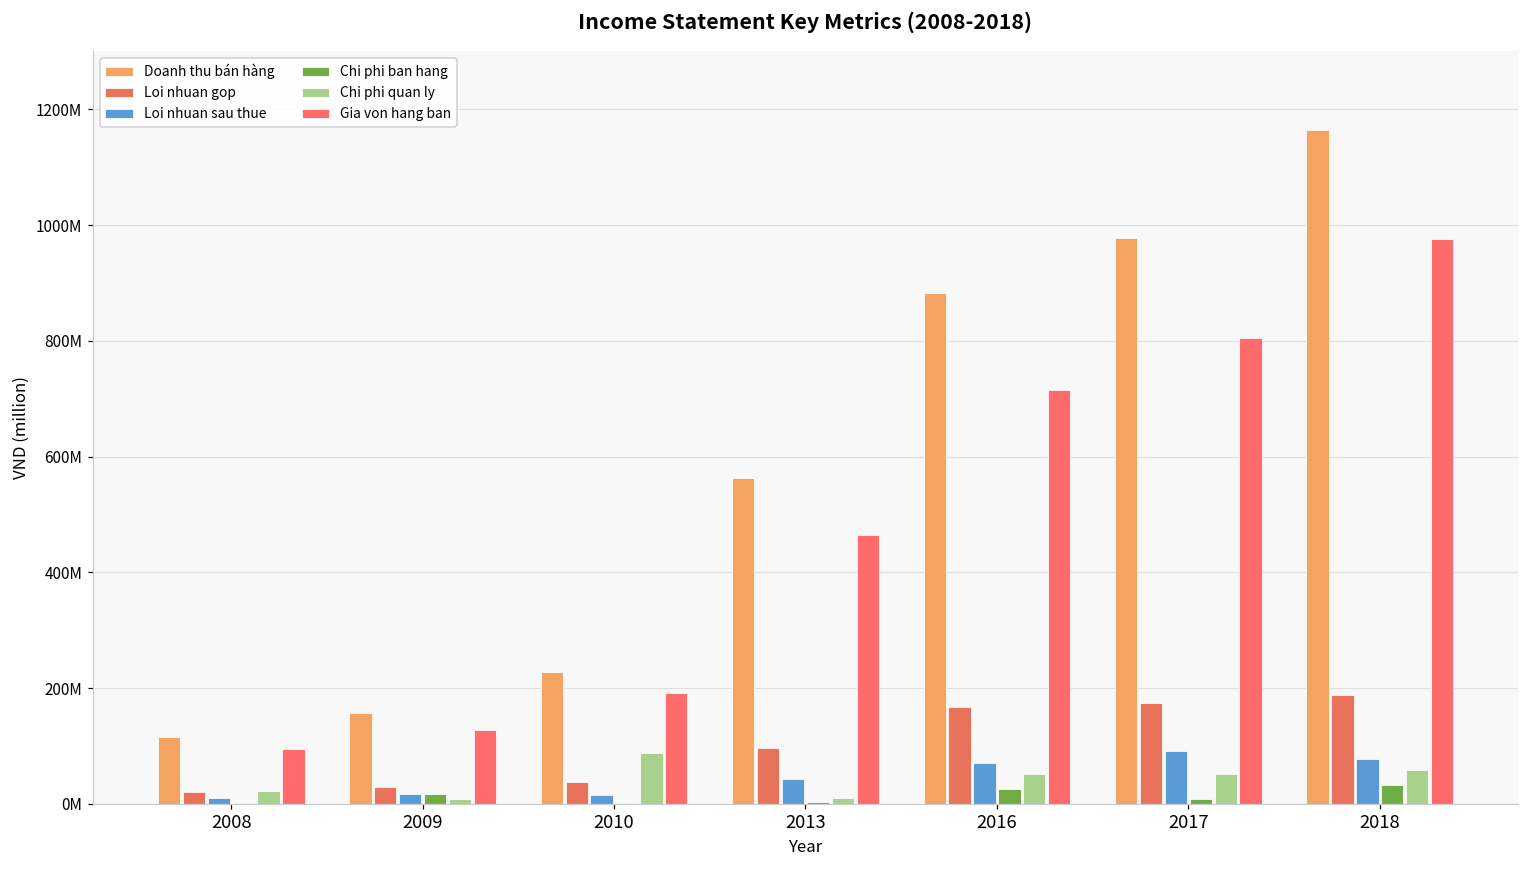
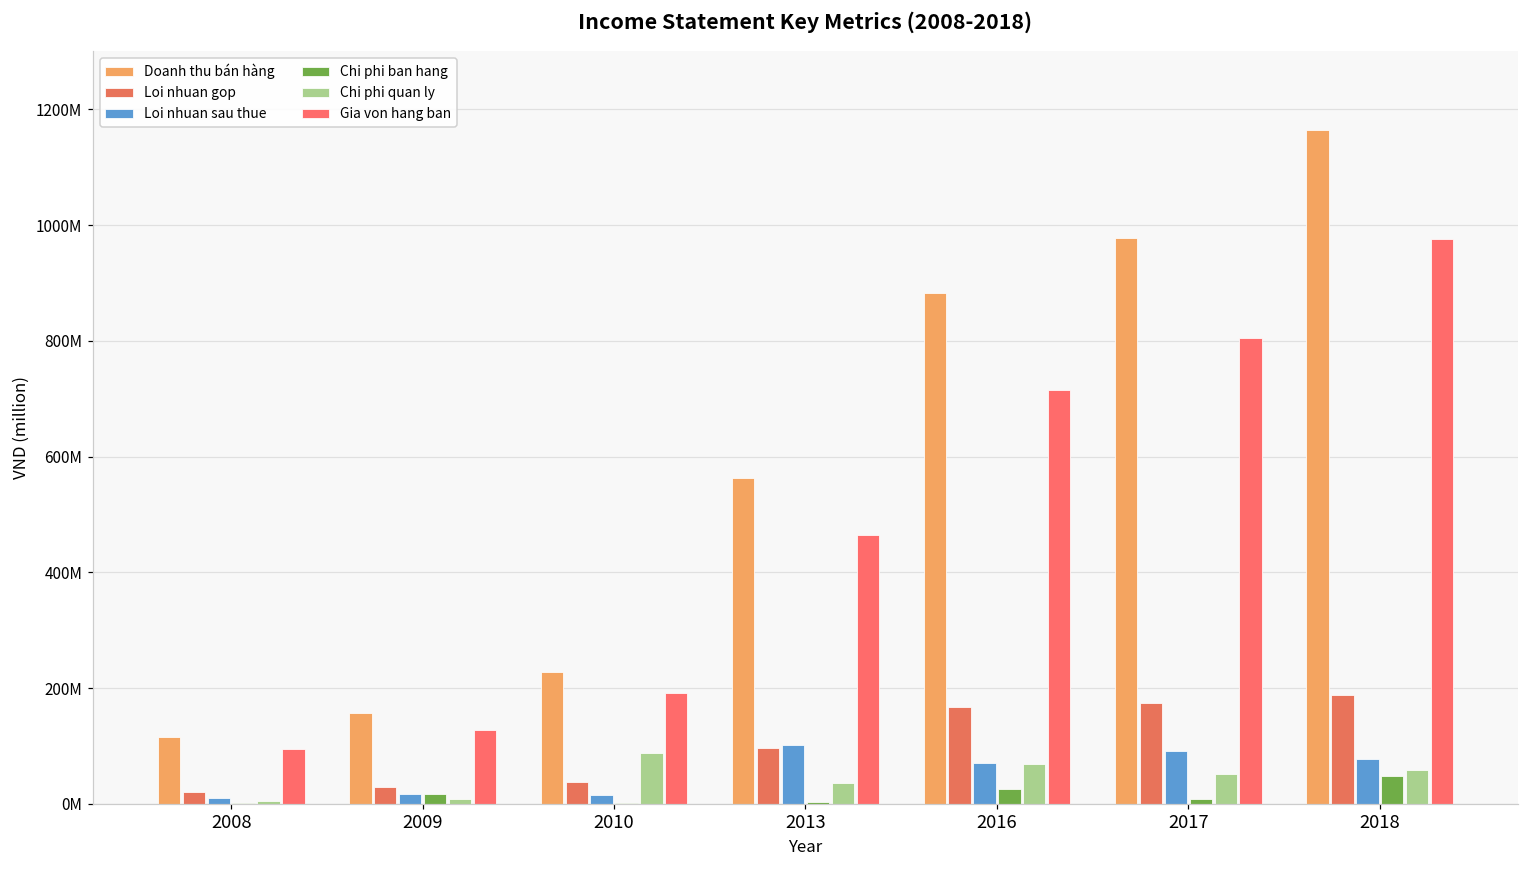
  {
    "Loi nhuan sau thue": {
      "2008": 10000000,
      "2009": 20000000,
      "2010": 20000000,
-     "2013": 40000000,
+     "2013": 100000000,
      "2016": 70000000,
      "2017": 90000000,
      "2018": 80000000
    },
    "Chi phi ban hang": {
      "2009": 20000000,
      "2016": 30000000,
      "2017": 10000000,
-     "2018": 30000000
+     "2018": 50000000
    },
    "Chi phi quan ly": {
-     "2008": 20000000,
+     "2008": 0,
      "2009": 10000000,
      "2010": 90000000,
-     "2013": 10000000,
-     "2016": 50000000,
+     "2013": 40000000,
+     "2016": 70000000,
      "2017": 50000000,
      "2018": 60000000
    }
  }
